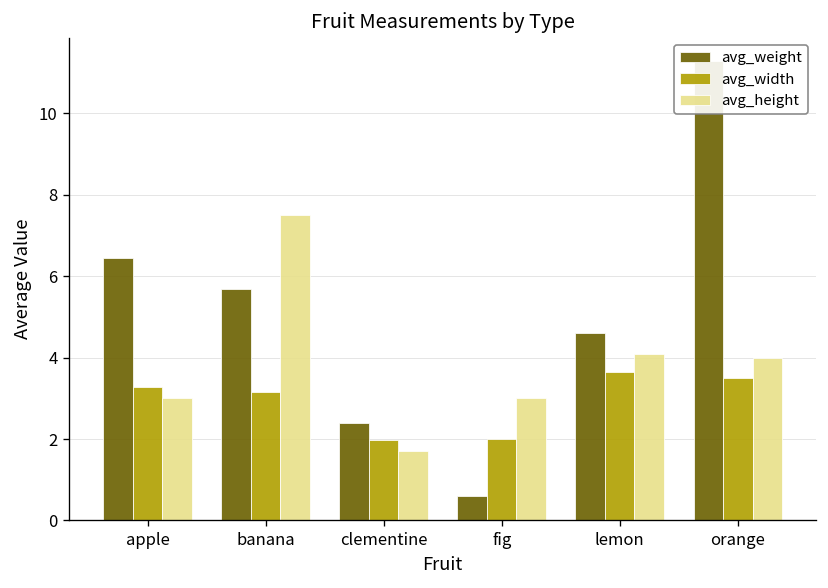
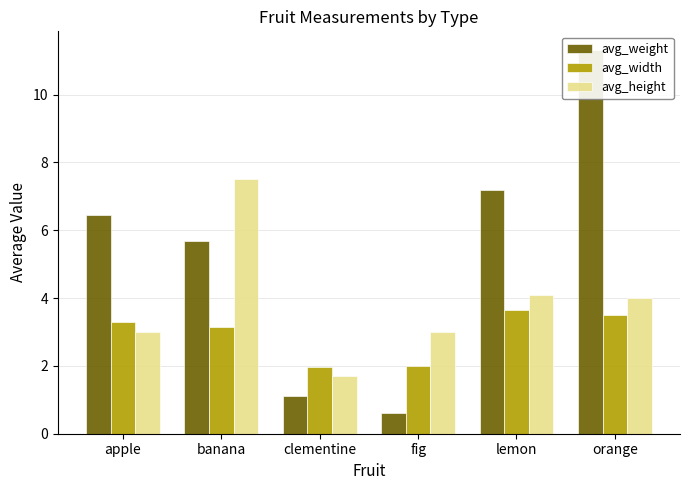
  {
    "avg_weight": {
      "apple": 6.4,
      "banana": 5.7,
-     "clementine": 2.4,
+     "clementine": 1.1,
      "fig": 0.6,
-     "lemon": 4.6
+     "lemon": 7.2
    },
    "avg_width": {
      "apple": 3.3,
      "banana": 3.2,
      "clementine": 2.0,
      "fig": 2.0,
      "lemon": 3.7,
      "orange": 3.5
    },
    "avg_height": {
      "apple": 3.0,
      "banana": 7.5,
      "clementine": 1.7,
      "fig": 3.0,
      "lemon": 4.1,
      "orange": 4.0
    }
  }
